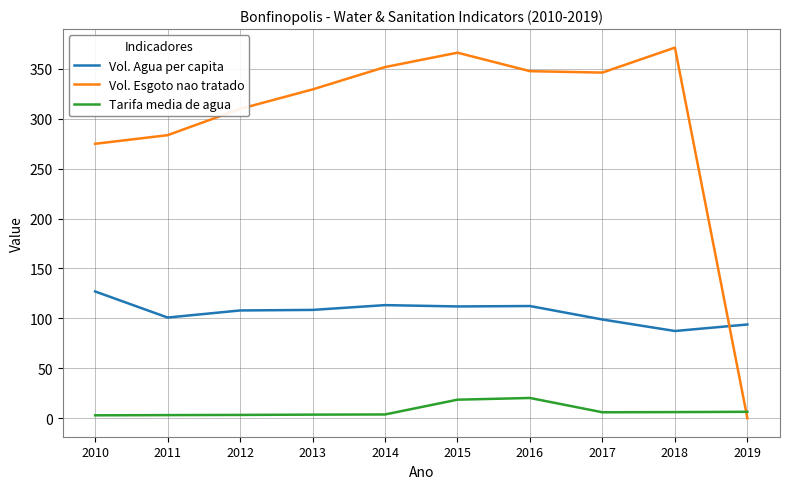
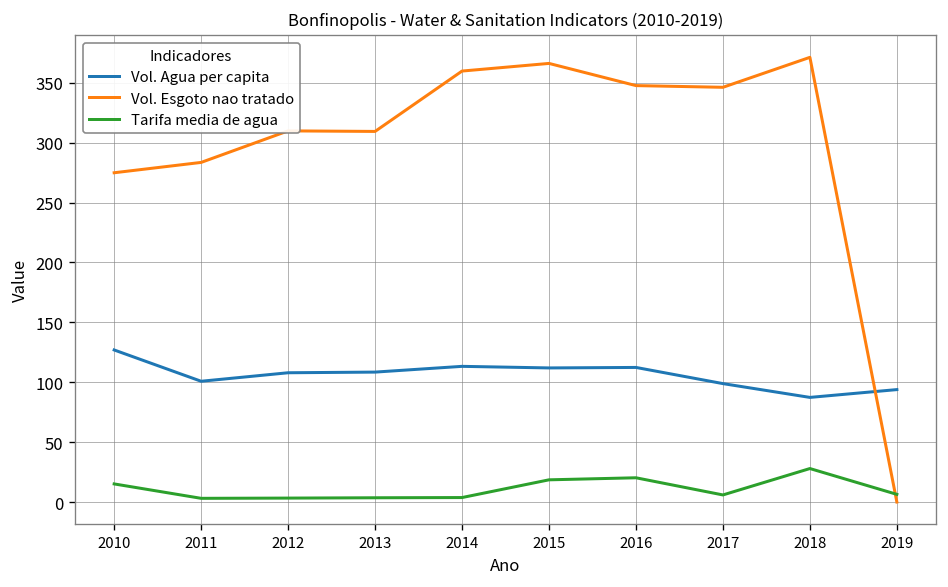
  {
    "Vol. Agua per capita": {
      "2010": 130,
      "2011": 100,
      "2012": 110,
      "2013": 110,
      "2014": 110,
      "2015": 110,
      "2016": 110,
      "2017": 100,
      "2018": 90,
      "2019": 90
    },
    "Vol. Esgoto nao tratado": {
      "2010": 270,
      "2011": 280,
-     "2013": 330,
-     "2014": 350,
+     "2013": 310,
+     "2014": 360,
      "2015": 370,
      "2016": 350,
      "2017": 350,
      "2018": 370,
      "2019": 0
    },
    "Tarifa media de agua": {
-     "2010": 0,
+     "2010": 20,
      "2011": 0,
      "2012": 0,
      "2013": 0,
      "2014": 0,
      "2015": 20,
      "2016": 20,
      "2017": 10,
-     "2018": 10,
+     "2018": 30,
      "2019": 10
    }
  }
